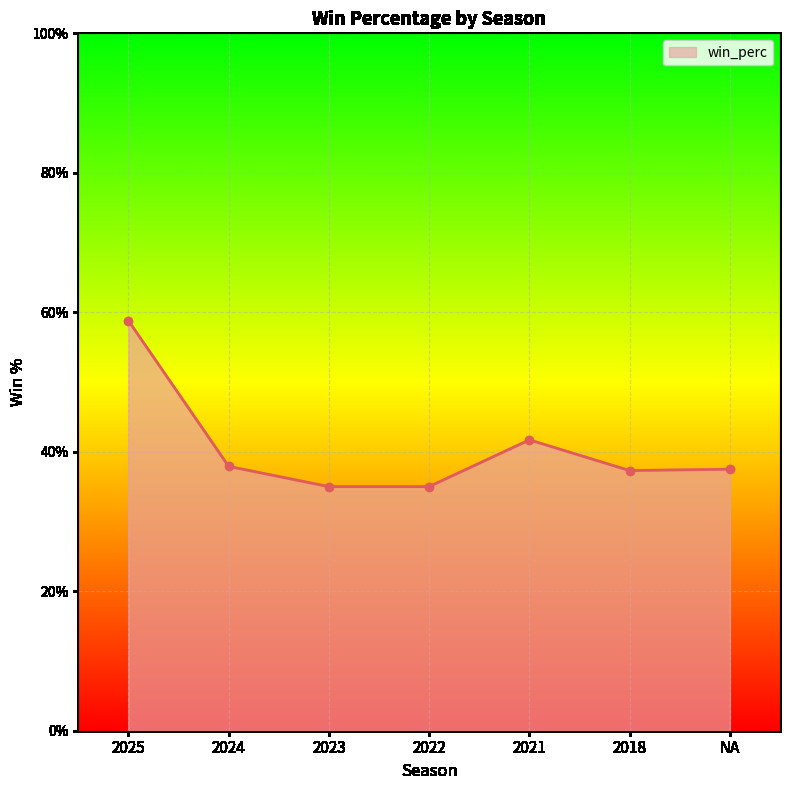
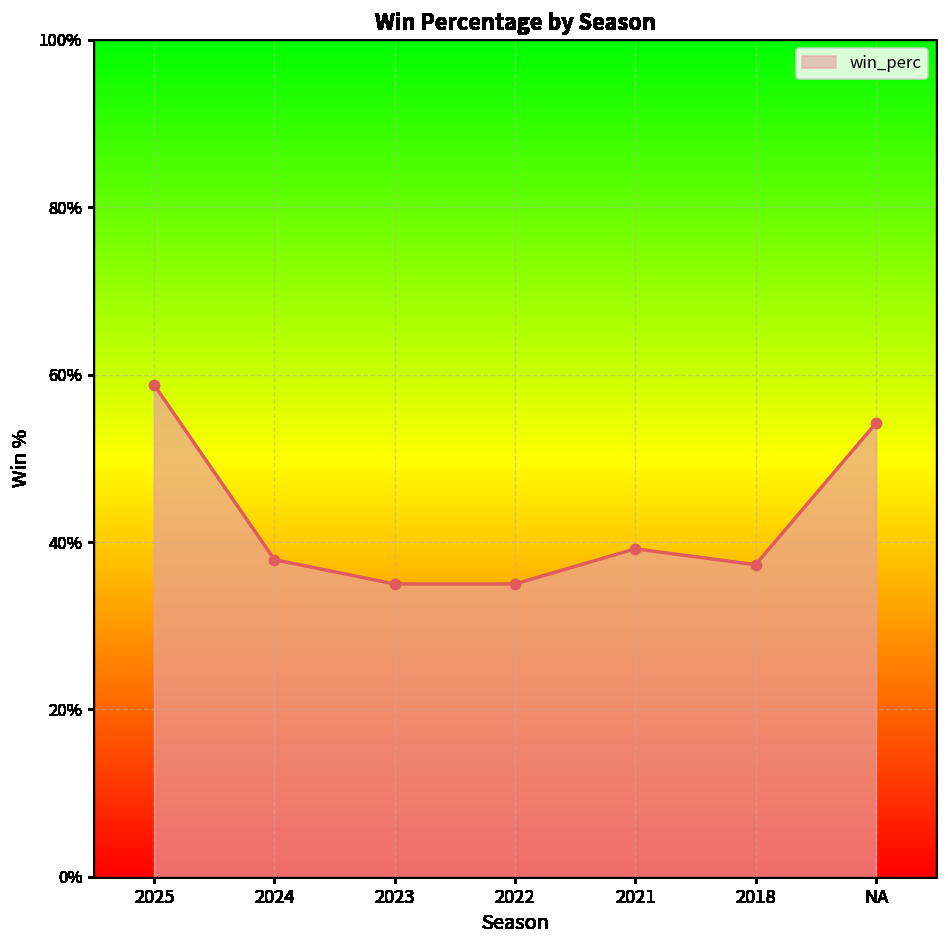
  {
    "2025": "59%",
    "2024": "38%",
    "2023": "35%",
    "2022": "35%",
-   "2021": "42%",
+   "2021": "39%",
    "2018": "37%",
-   "NA": "38%"
+   "NA": "54%"
  }
